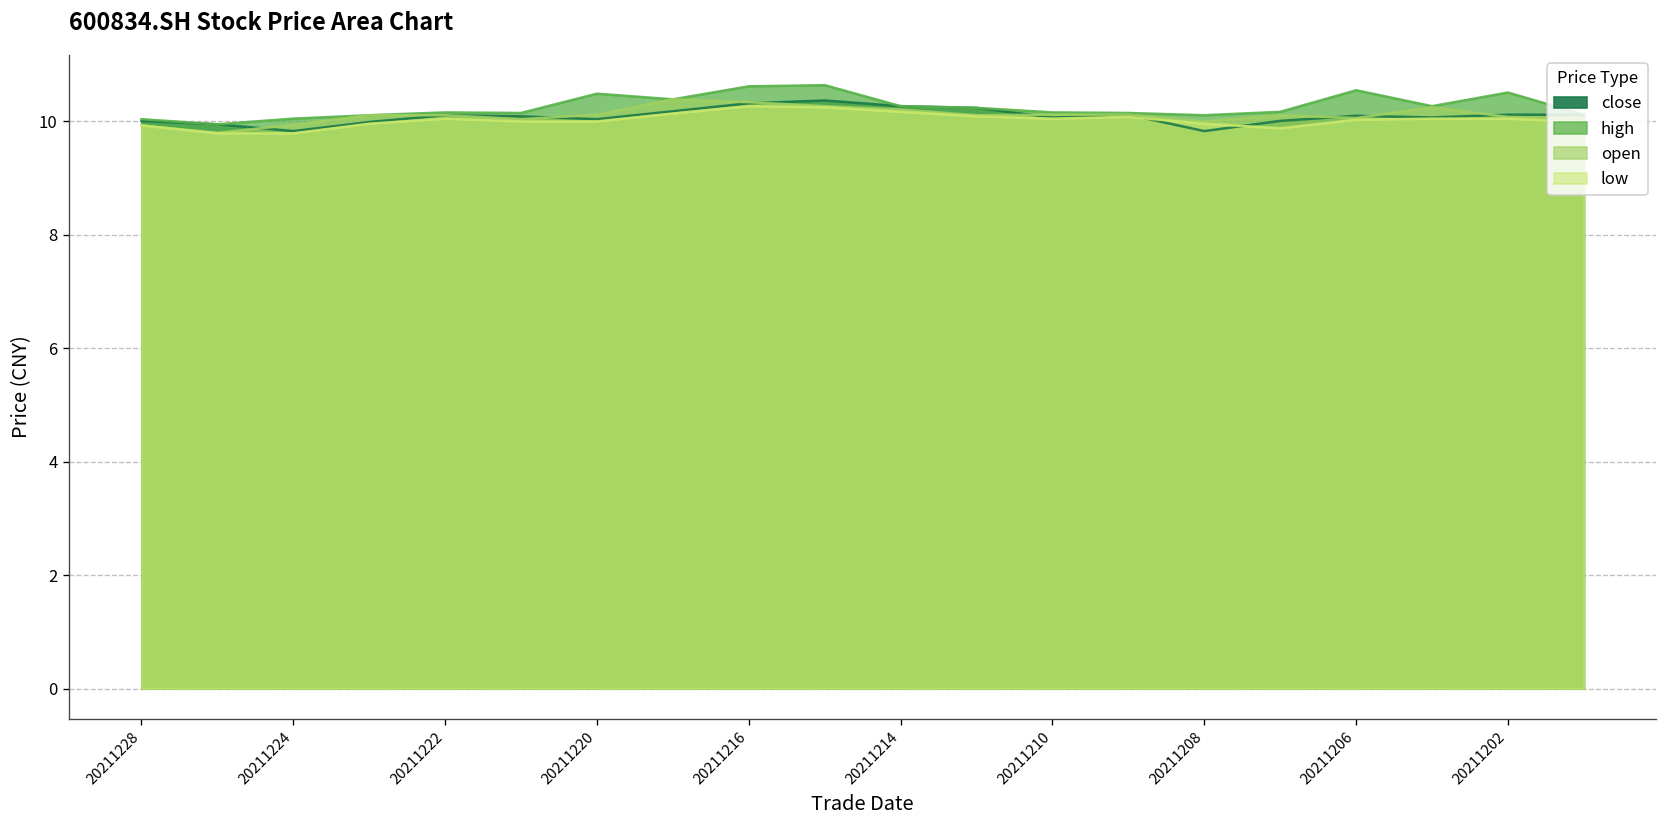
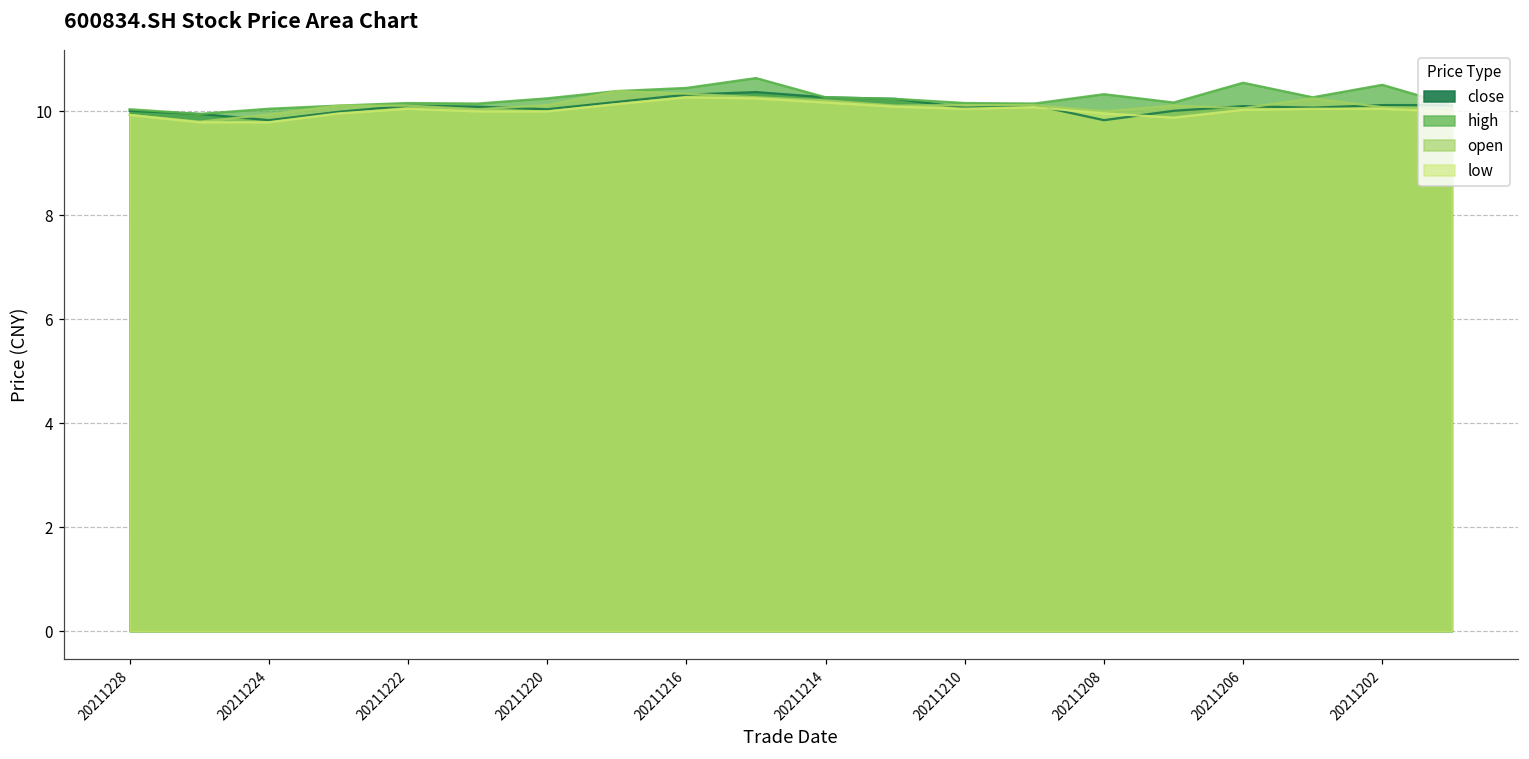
  {
    "close": {
      "20211208": 9.8
    },
    "high": {
      "20211224": 10.1,
-     "20211220": 10.5,
-     "20211216": 10.6,
-     "20211208": 10.1,
+     "20211220": 10.3,
+     "20211216": 10.5,
+     "20211208": 10.3,
      "20211206": 10.6,
      "20211202": 10.5
    }
  }
